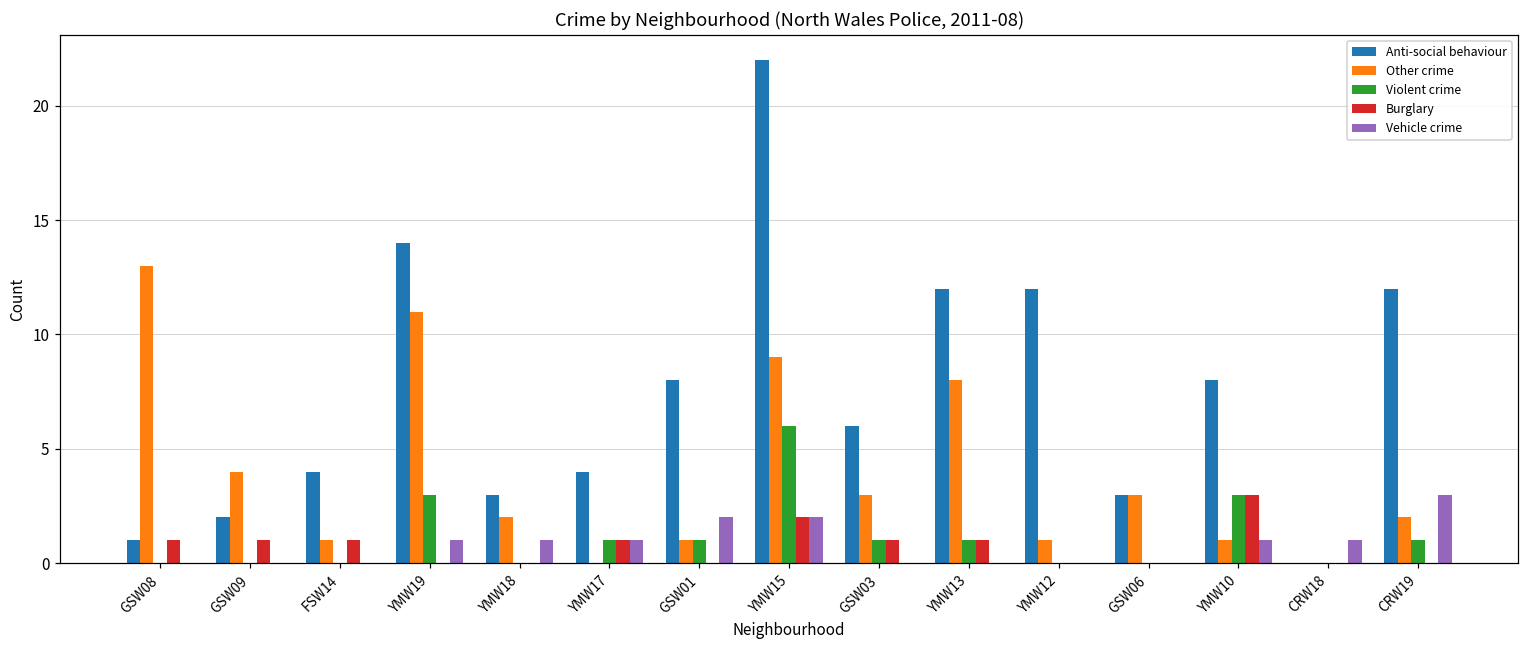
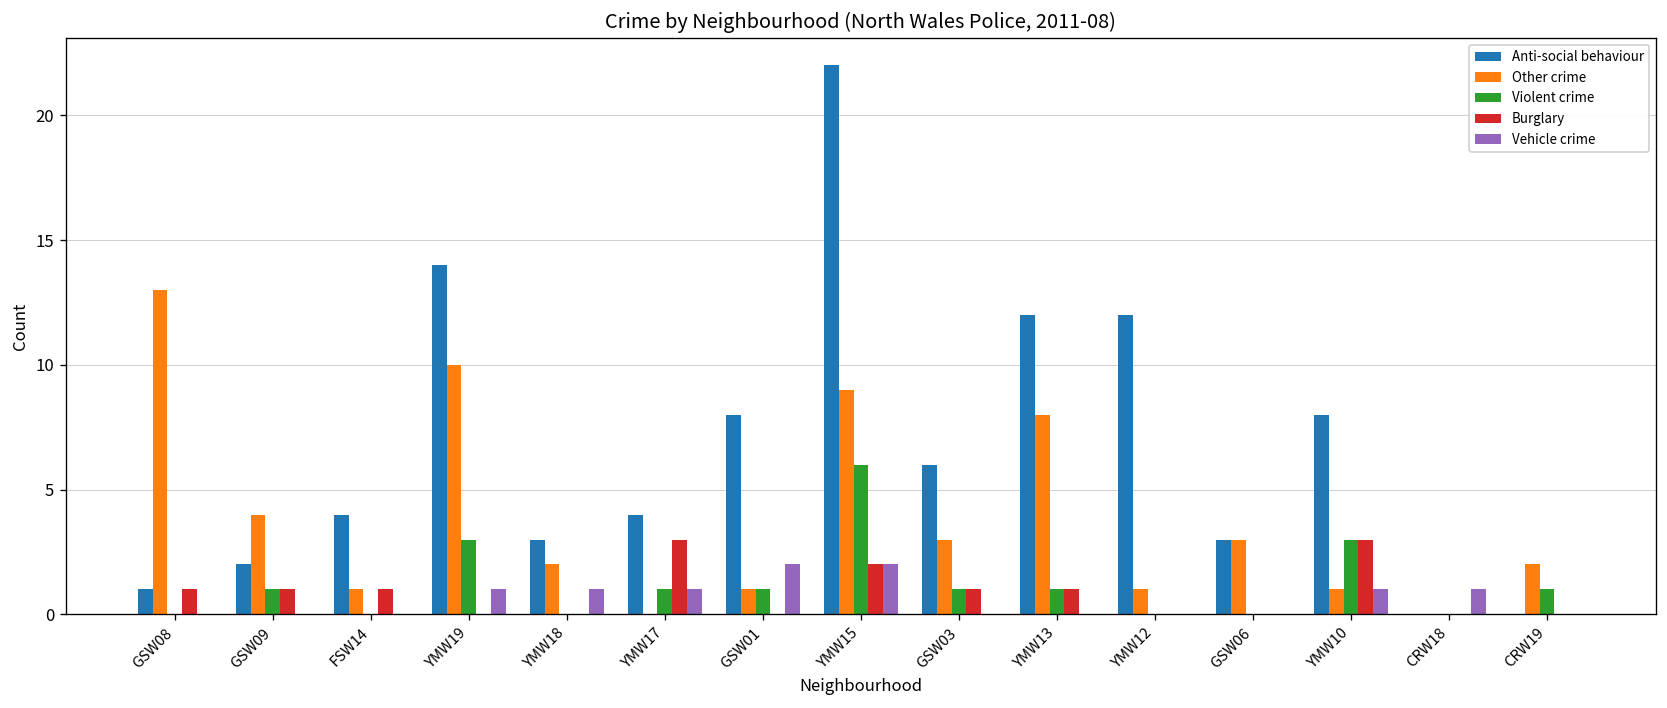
  {
    "Anti-social behaviour": {
      "GSW08": 1,
      "GSW09": 2,
      "FSW14": 4,
      "YMW19": 14,
      "YMW18": 3,
      "YMW17": 4,
      "GSW01": 8,
      "YMW15": 22,
      "GSW03": 6,
      "YMW13": 12,
      "YMW12": 12,
      "GSW06": 3,
      "YMW10": 8,
      "CRW18": 0,
-     "CRW19": 12
+     "CRW19": 0
    },
    "Other crime": {
      "GSW08": 13,
      "GSW09": 4,
      "FSW14": 1,
-     "YMW19": 11,
+     "YMW19": 10,
      "YMW18": 2,
      "YMW17": 0,
      "GSW01": 1,
      "YMW15": 9,
      "GSW03": 3,
      "YMW13": 8,
      "YMW12": 1,
      "GSW06": 3,
      "YMW10": 1,
      "CRW18": 0,
      "CRW19": 2
    },
    "Violent crime": {
      "GSW08": 0,
-     "GSW09": 0,
+     "GSW09": 1,
      "FSW14": 0,
      "YMW19": 3,
      "YMW18": 0,
      "YMW17": 1,
      "GSW01": 1,
      "YMW15": 6,
      "GSW03": 1,
      "YMW13": 1,
      "YMW12": 0,
      "GSW06": 0,
      "YMW10": 3,
      "CRW18": 0,
      "CRW19": 1
    },
    "Burglary": {
      "GSW08": 1,
      "GSW09": 1,
      "FSW14": 1,
      "YMW19": 0,
      "YMW18": 0,
-     "YMW17": 1,
+     "YMW17": 3,
      "GSW01": 0,
      "YMW15": 2,
      "GSW03": 1,
      "YMW13": 1,
      "YMW12": 0,
      "GSW06": 0,
      "YMW10": 3,
      "CRW18": 0,
      "CRW19": 0
    },
    "Vehicle crime": {
      "GSW08": 0,
      "GSW09": 0,
      "FSW14": 0,
      "YMW19": 1,
      "YMW18": 1,
      "YMW17": 1,
      "GSW01": 2,
      "YMW15": 2,
      "GSW03": 0,
      "YMW13": 0,
      "YMW12": 0,
      "GSW06": 0,
      "YMW10": 1,
      "CRW18": 1,
-     "CRW19": 3
+     "CRW19": 0
    }
  }
